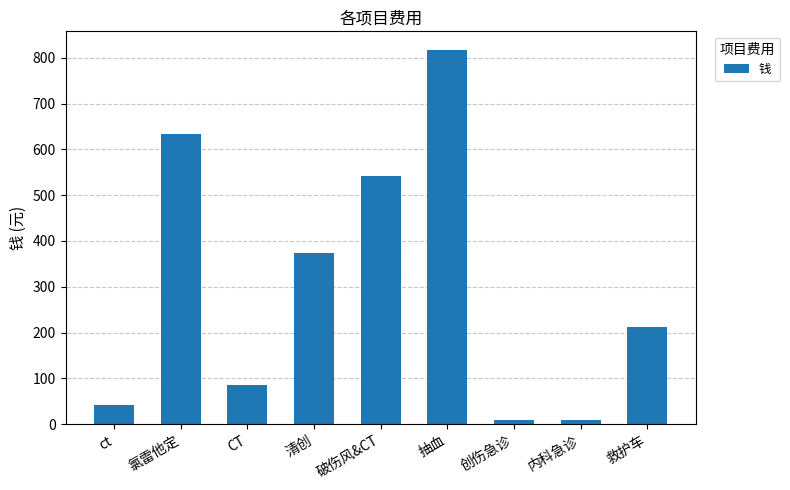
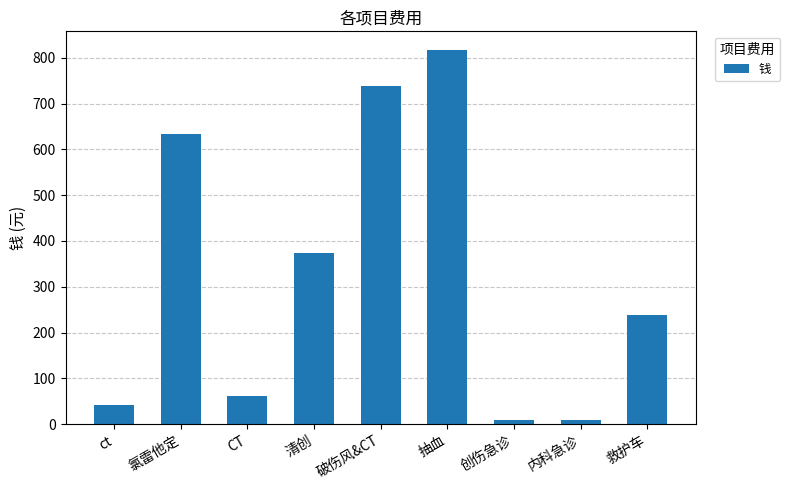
  {
    "ct": 40,
    "氯雷他定": 630,
-   "CT": 90,
+   "CT": 60,
    "清创": 370,
-   "破伤风&CT": 540,
+   "破伤风&CT": 740,
    "抽血": 820,
    "创伤急诊": 10,
    "内科急诊": 10,
-   "救护车": 210
+   "救护车": 240
  }
